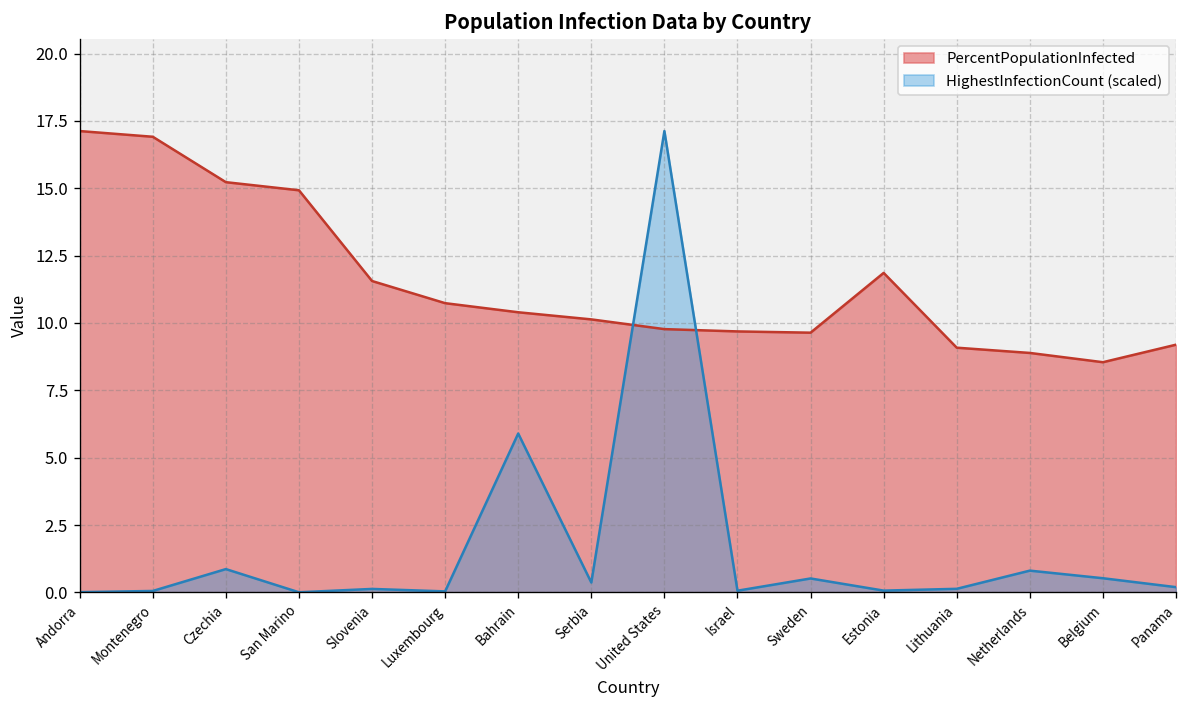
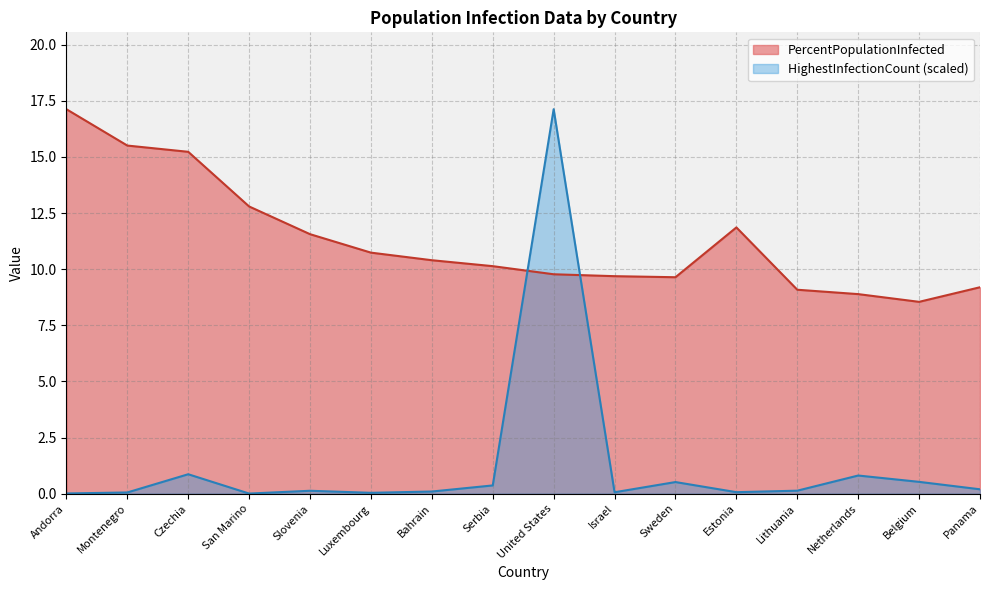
  {
    "PercentPopulationInfected": {
      "Andorra": 17.1,
-     "Montenegro": 16.9,
+     "Montenegro": 15.5,
      "Czechia": 15.2,
-     "San Marino": 14.9,
+     "San Marino": 12.8,
      "Slovenia": 11.6,
      "Luxembourg": 10.7,
      "Bahrain": 10.4,
      "Serbia": 10.1,
      "United States": 9.8,
      "Israel": 9.7,
      "Sweden": 9.6,
      "Estonia": 11.9,
      "Lithuania": 9.1,
      "Netherlands": 8.9,
      "Belgium": 8.5,
      "Panama": 9.2
    },
    "HighestInfectionCount (scaled)": {
      "Andorra": 0.0,
      "Montenegro": 0.1,
      "Czechia": 0.9,
      "San Marino": 0.0,
      "Slovenia": 0.1,
      "Luxembourg": 0.0,
-     "Bahrain": 5.9,
+     "Bahrain": 0.1,
      "Serbia": 0.4,
      "United States": 17.1,
      "Israel": 0.1,
      "Sweden": 0.5,
      "Estonia": 0.1,
      "Lithuania": 0.1,
      "Netherlands": 0.8,
      "Belgium": 0.5,
      "Panama": 0.2
    }
  }
